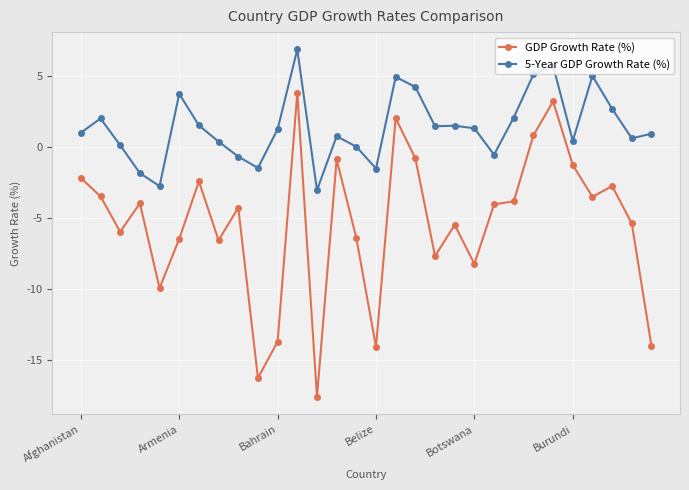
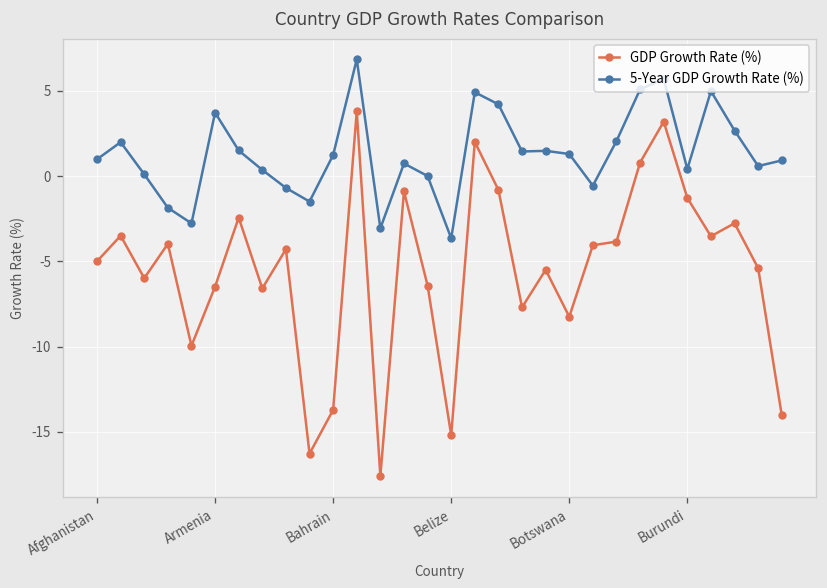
  {
    "GDP Growth Rate (%)": {
-     "Afghanistan": -2.2,
+     "Afghanistan": -5.0,
      "Armenia": -6.5,
      "Bahrain": -13.7,
-     "Belize": -14.1,
+     "Belize": -15.2,
      "Botswana": -8.3,
      "Burundi": -1.3
    },
    "5-Year GDP Growth Rate (%)": {
      "Afghanistan": 1.0,
      "Armenia": 3.7,
      "Bahrain": 1.2,
-     "Belize": -1.5,
+     "Belize": -3.7,
      "Botswana": 1.3,
      "Burundi": 0.4
    }
  }
